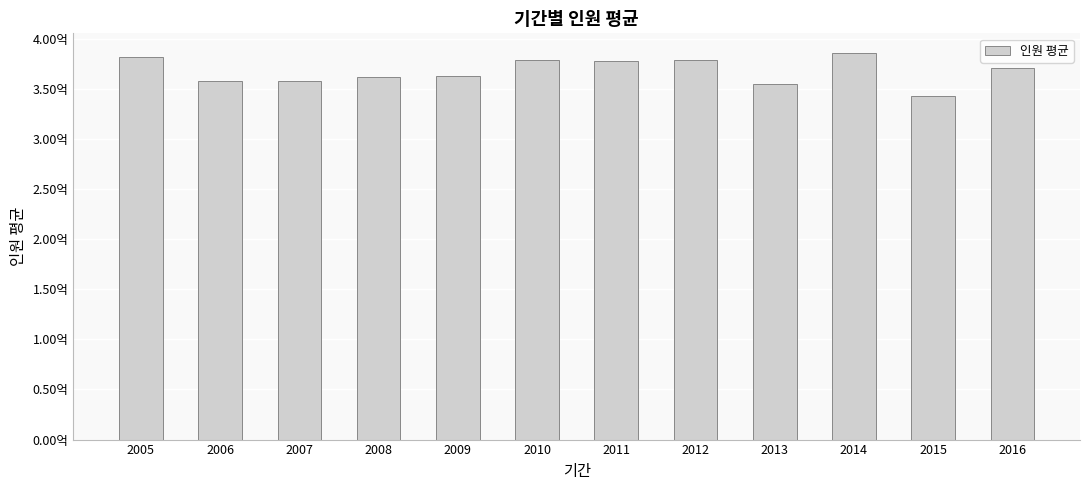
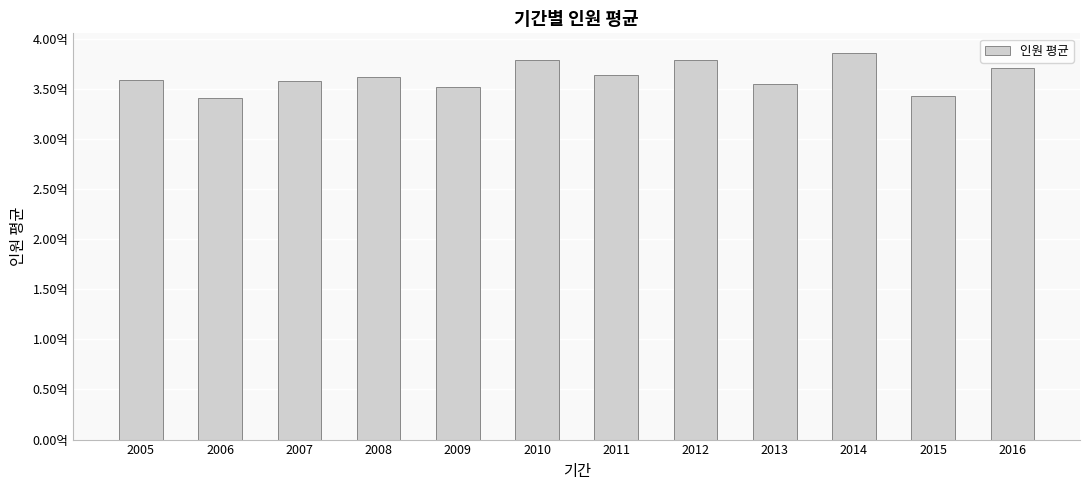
  {
-   "2005": "3.82억",
-   "2006": "3.58억",
+   "2005": "3.59억",
+   "2006": "3.41억",
    "2007": "3.58억",
    "2008": "3.62억",
-   "2009": "3.63억",
+   "2009": "3.52억",
    "2010": "3.79억",
-   "2011": "3.77억",
+   "2011": "3.64억",
    "2012": "3.78억",
    "2013": "3.55억",
    "2014": "3.86억",
    "2015": "3.43억",
    "2016": "3.71억"
  }
